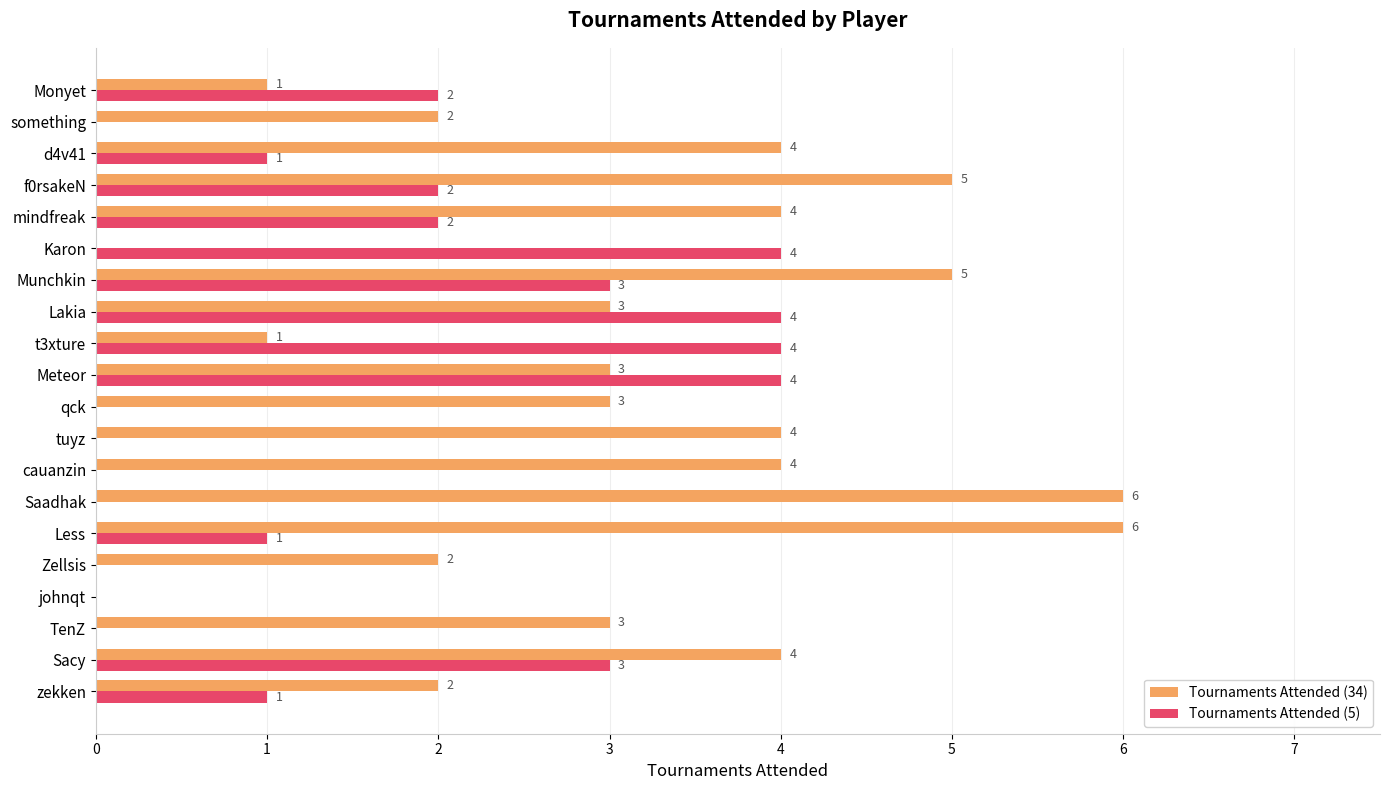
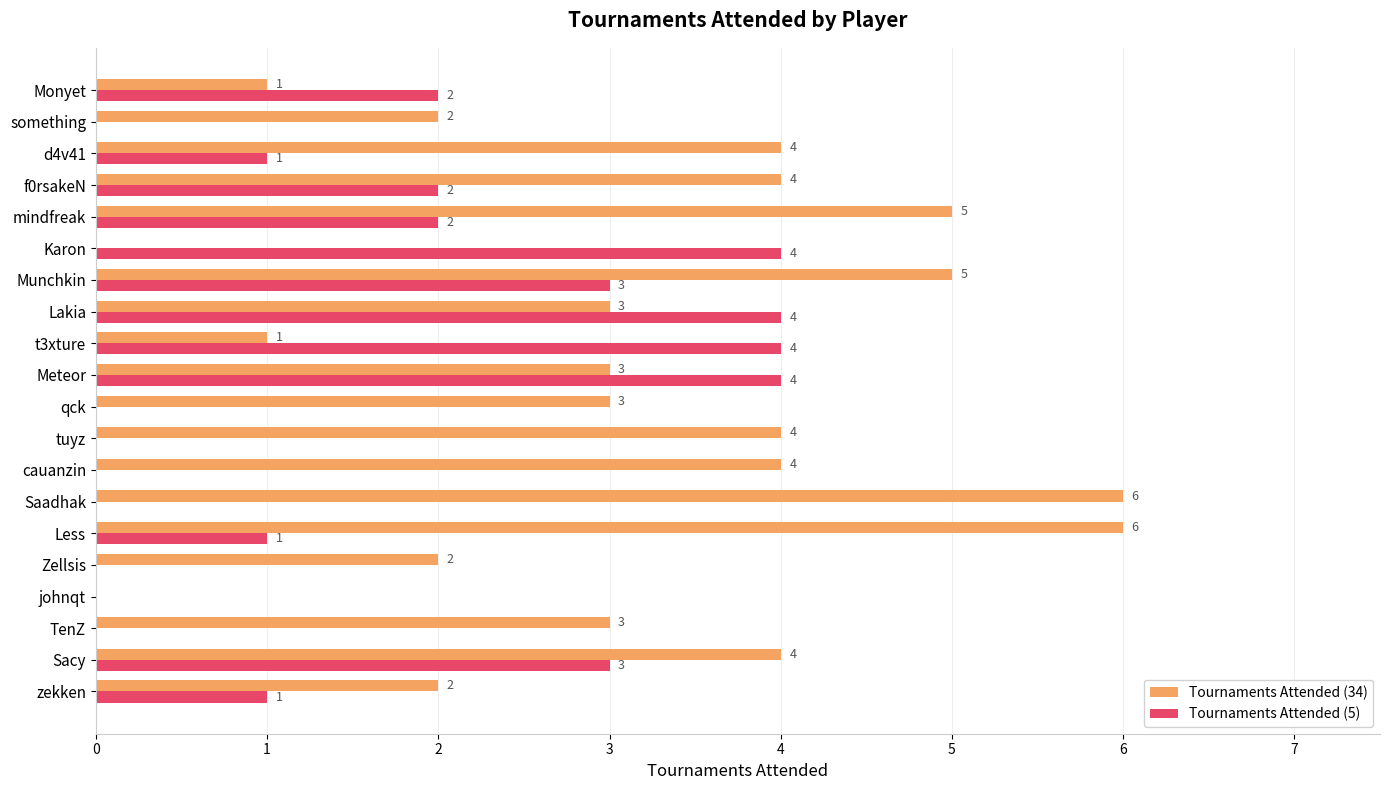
  {
    "Tournaments Attended (34)": {
      "Monyet": 1,
      "something": 2,
      "d4v41": 4,
-     "f0rsakeN": 5,
-     "mindfreak": 4,
+     "f0rsakeN": 4,
+     "mindfreak": 5,
      "Munchkin": 5,
      "Lakia": 3,
      "t3xture": 1,
      "Meteor": 3,
      "qck": 3,
      "tuyz": 4,
      "cauanzin": 4,
      "Saadhak": 6,
      "Less": 6,
      "Zellsis": 2,
      "TenZ": 3,
      "Sacy": 4,
      "zekken": 2
    },
    "Tournaments Attended (5)": {
      "Monyet": 2,
      "d4v41": 1,
      "f0rsakeN": 2,
      "mindfreak": 2,
      "Karon": 4,
      "Munchkin": 3,
      "Lakia": 4,
      "t3xture": 4,
      "Meteor": 4,
      "Less": 1,
      "Sacy": 3,
      "zekken": 1
    }
  }
